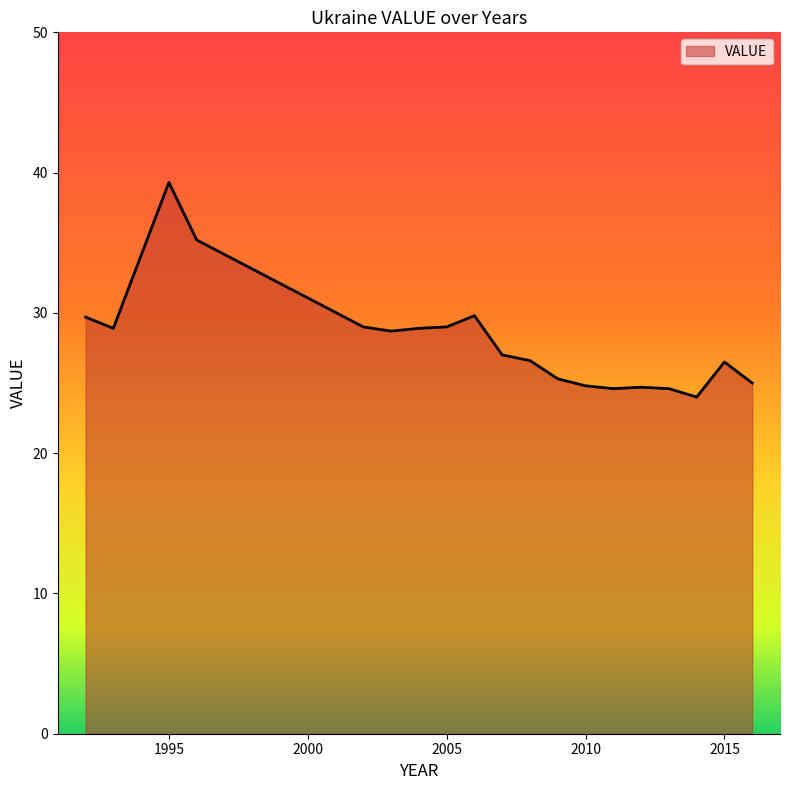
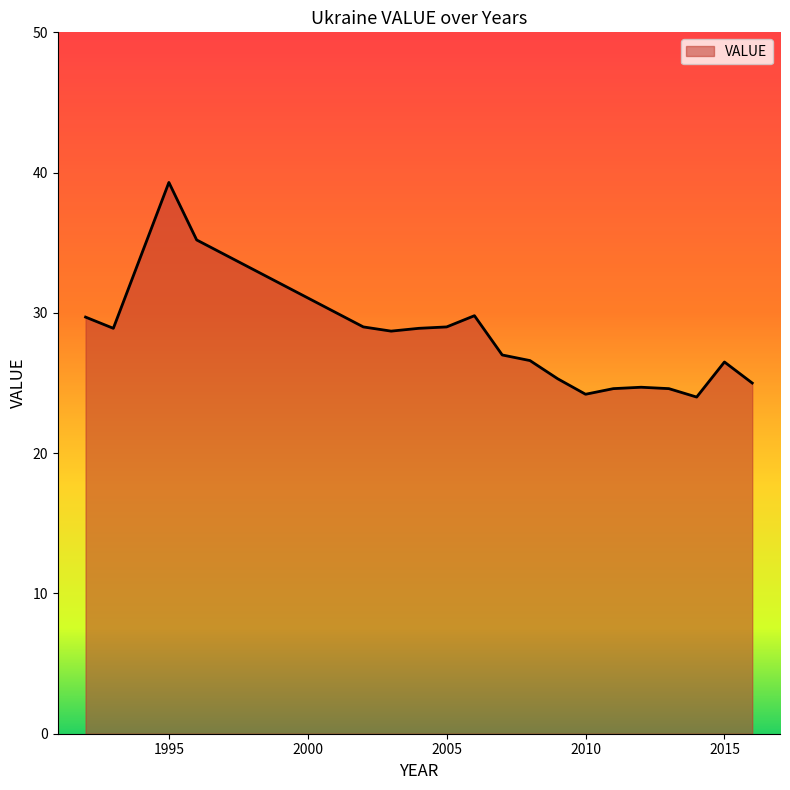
  {
    "1995": 39.3,
    "2005": 29.0,
-   "2010": 24.8,
+   "2010": 24.2,
    "2015": 26.5
  }
